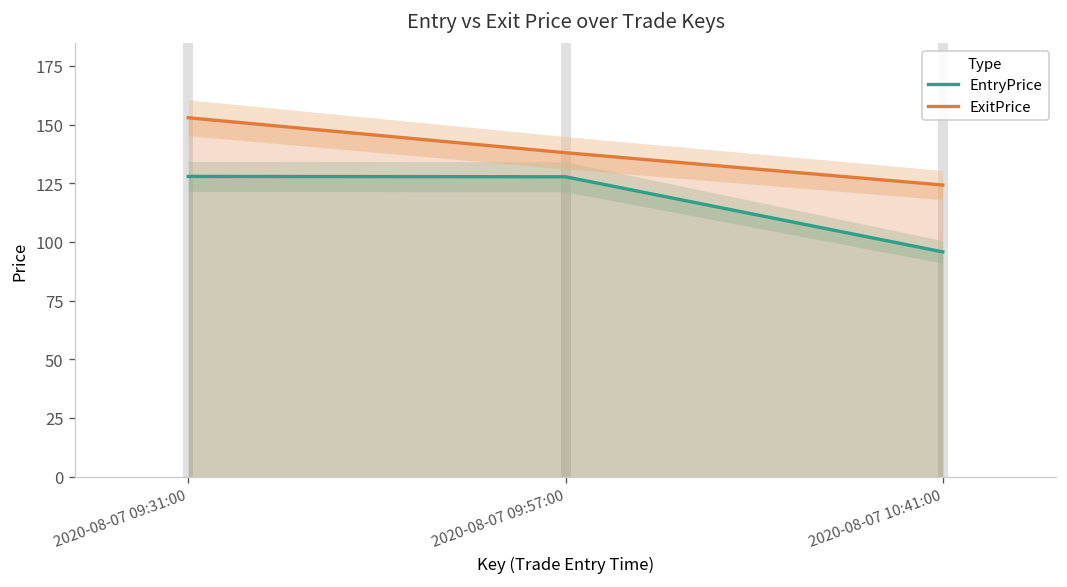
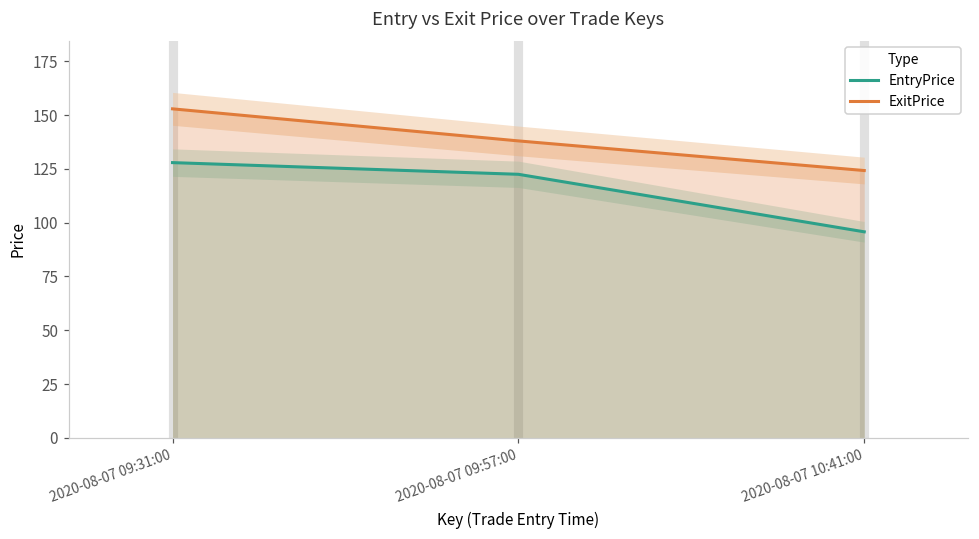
  {
    "EntryPrice": {
      "2020-08-07 09:31:00": 128,
-     "2020-08-07 09:57:00": 128,
+     "2020-08-07 09:57:00": 122,
      "2020-08-07 10:41:00": 96
    },
    "ExitPrice": {
      "2020-08-07 09:31:00": 153,
      "2020-08-07 09:57:00": 138,
      "2020-08-07 10:41:00": 124
    }
  }
